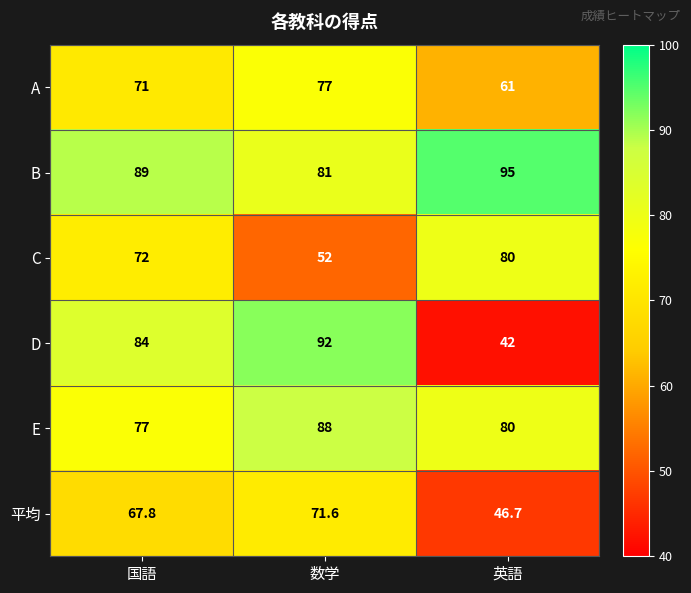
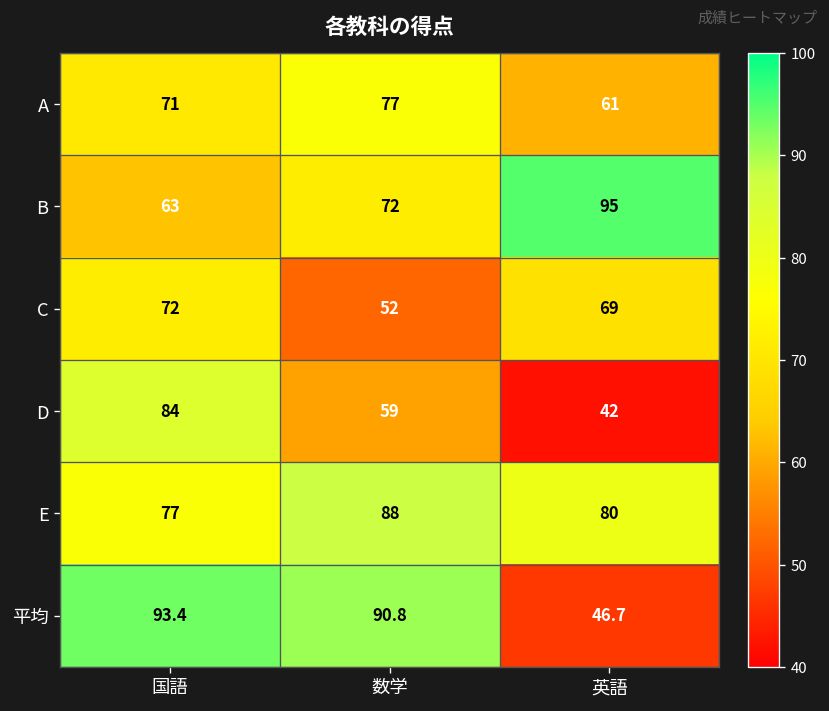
  {
    "A": {
      "国語": 71,
      "数学": 77,
      "英語": 61
    },
    "B": {
-     "国語": 89,
-     "数学": 81,
+     "国語": 63,
+     "数学": 72,
      "英語": 95
    },
    "C": {
      "国語": 72,
      "数学": 52,
-     "英語": 80
+     "英語": 69
    },
    "D": {
      "国語": 84,
-     "数学": 92,
+     "数学": 59,
      "英語": 42
    },
    "E": {
      "国語": 77,
      "数学": 88,
      "英語": 80
    },
    "平均": {
-     "国語": 67.8,
-     "数学": 71.6,
+     "国語": 93.4,
+     "数学": 90.8,
      "英語": 46.7
    }
  }
